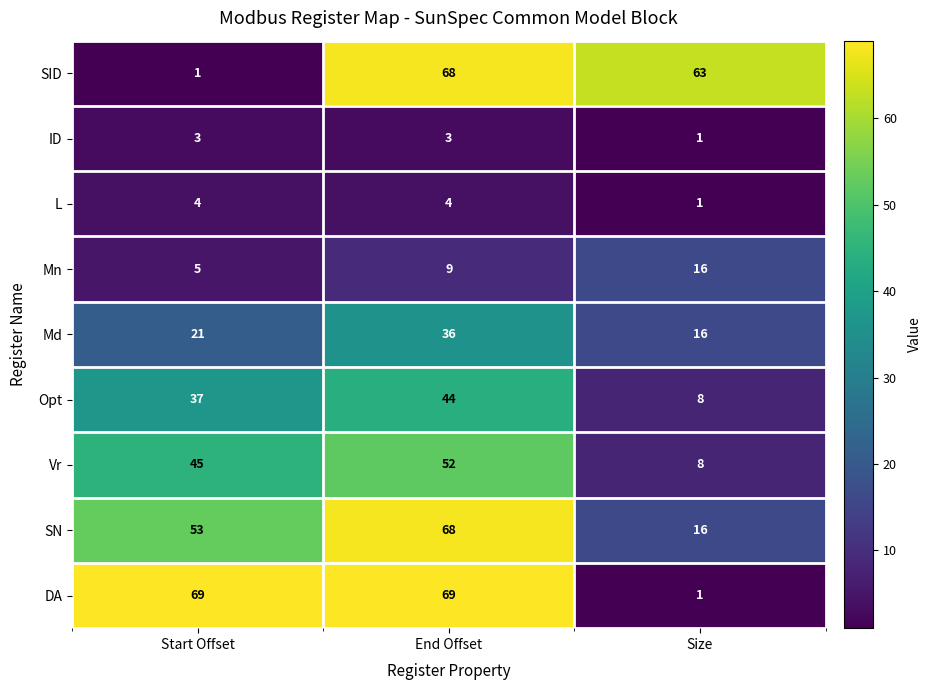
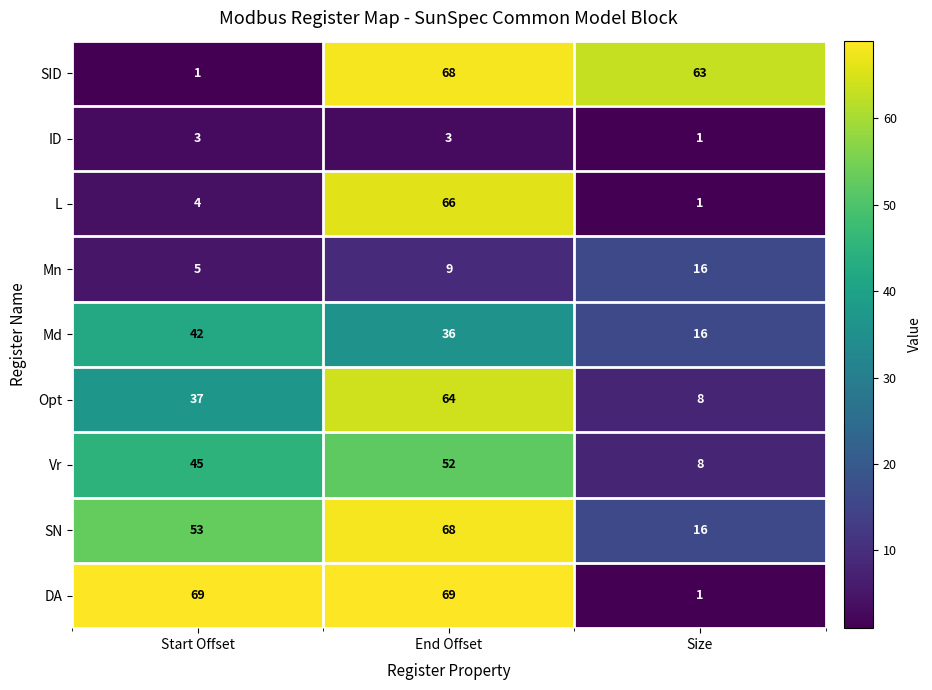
  {
    "SID": {
      "Start Offset": 1,
      "End Offset": 68,
      "Size": 63
    },
    "ID": {
      "Start Offset": 3,
      "End Offset": 3,
      "Size": 1
    },
    "L": {
      "Start Offset": 4,
-     "End Offset": 4,
+     "End Offset": 66,
      "Size": 1
    },
    "Mn": {
      "Start Offset": 5,
      "End Offset": 9,
      "Size": 16
    },
    "Md": {
-     "Start Offset": 21,
+     "Start Offset": 42,
      "End Offset": 36,
      "Size": 16
    },
    "Opt": {
      "Start Offset": 37,
-     "End Offset": 44,
+     "End Offset": 64,
      "Size": 8
    },
    "Vr": {
      "Start Offset": 45,
      "End Offset": 52,
      "Size": 8
    },
    "SN": {
      "Start Offset": 53,
      "End Offset": 68,
      "Size": 16
    },
    "DA": {
      "Start Offset": 69,
      "End Offset": 69,
      "Size": 1
    }
  }
